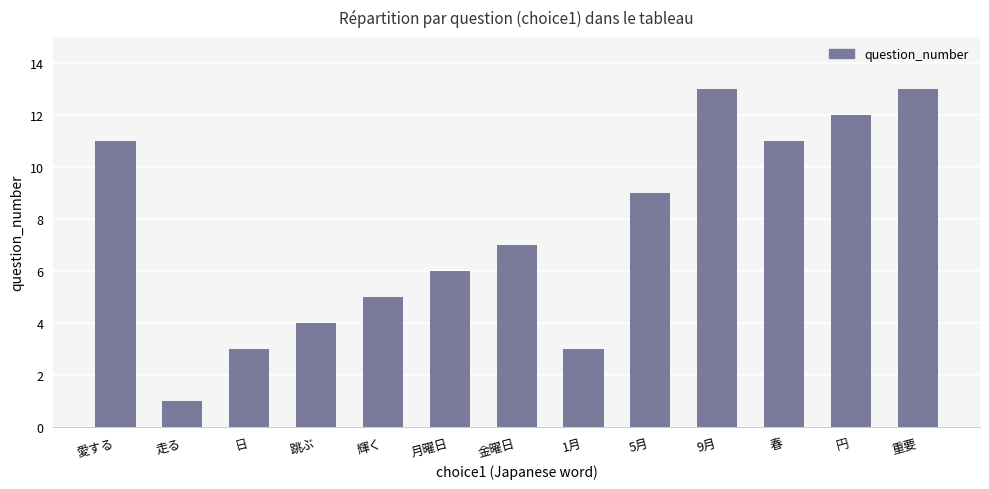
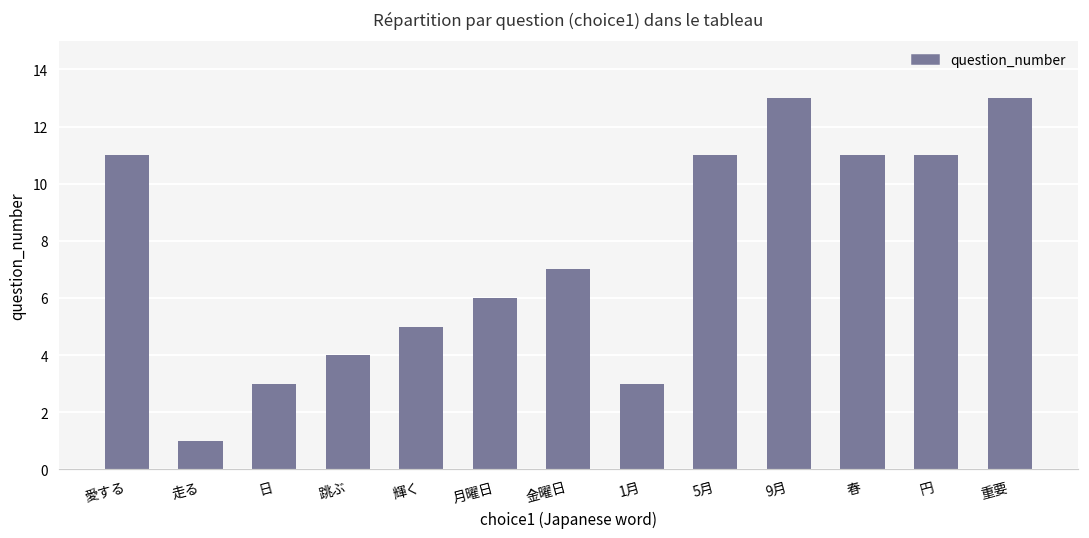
  {
    "愛する": 11,
    "走る": 1,
    "日": 3,
    "跳ぶ": 4,
    "輝く": 5,
    "月曜日": 6,
    "金曜日": 7,
    "1月": 3,
-   "5月": 9,
+   "5月": 11,
    "9月": 13,
    "春": 11,
-   "円": 12,
+   "円": 11,
    "重要": 13
  }
